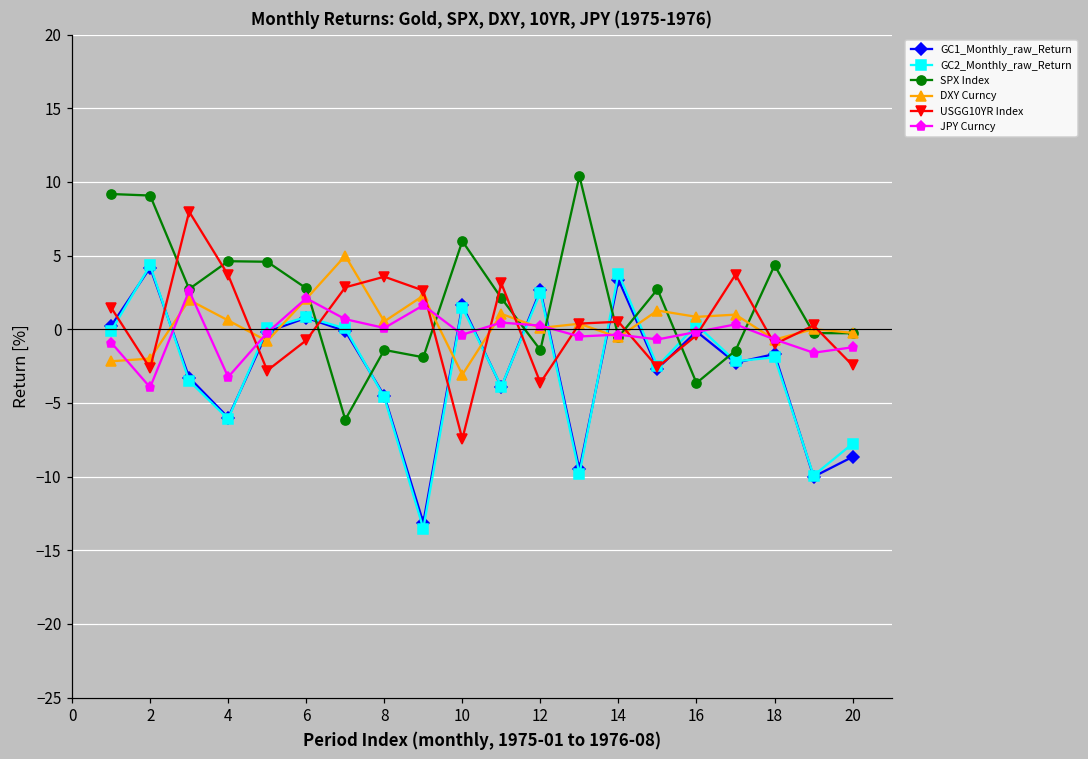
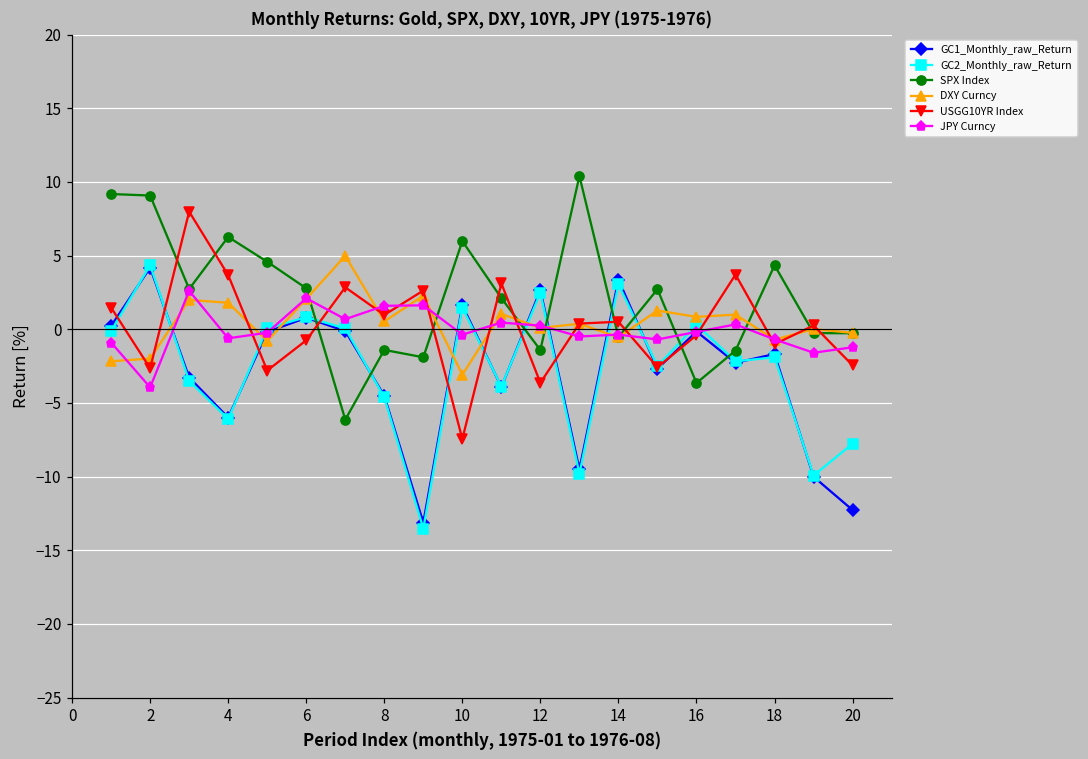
  {
    "GC1_Monthly_raw_Return": {
      "14": 3.4,
      "18": -1.7,
-     "20": -8.7
+     "20": -12.3
    },
    "GC2_Monthly_raw_Return": {
-     "14": 3.8,
+     "14": 3.1,
      "16": 0.3,
      "18": -1.9,
      "20": -7.8
    },
    "SPX Index": {
      "2": 9.1,
-     "4": 4.6,
+     "4": 6.3,
      "6": 2.8,
      "8": -1.4,
      "10": 6.0,
      "12": -1.4,
      "16": -3.6,
      "18": 4.3
    },
    "DXY Curncy": {
      "2": -2.0,
-     "4": 0.6,
+     "4": 1.8,
      "8": 0.5,
      "10": -3.1,
      "16": 0.8
    },
    "USGG10YR Index": {
      "2": -2.7,
      "4": 3.7,
      "6": -0.8,
-     "8": 3.6,
+     "8": 1.0,
      "10": -7.4,
      "12": -3.6,
      "14": 0.5,
      "16": -0.4,
      "18": -1.0,
      "20": -2.4
    },
    "JPY Curncy": {
      "2": -3.9,
-     "4": -3.2,
-     "8": 0.1,
+     "4": -0.6,
+     "8": 1.6,
      "10": -0.4,
      "20": -1.2
    }
  }
